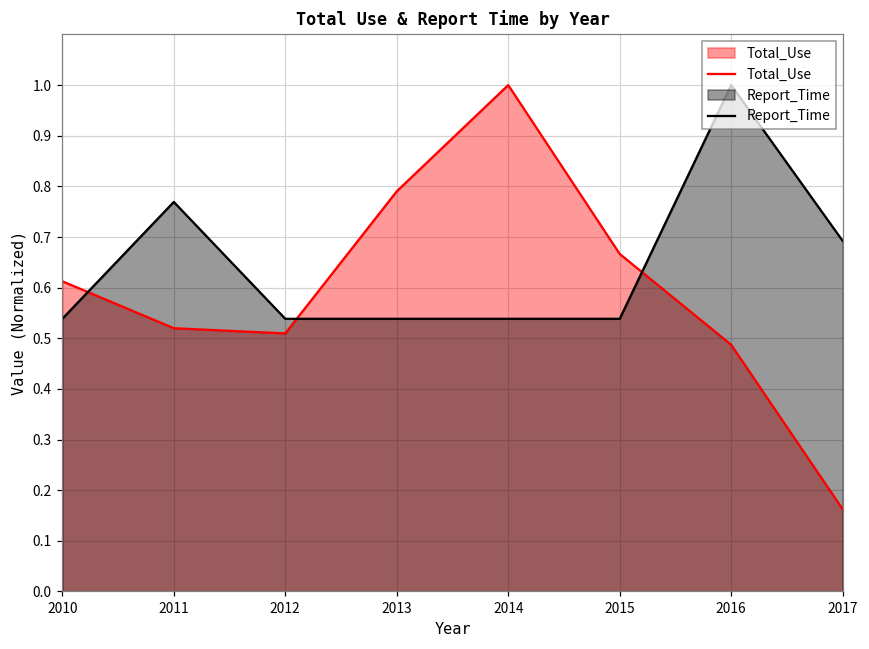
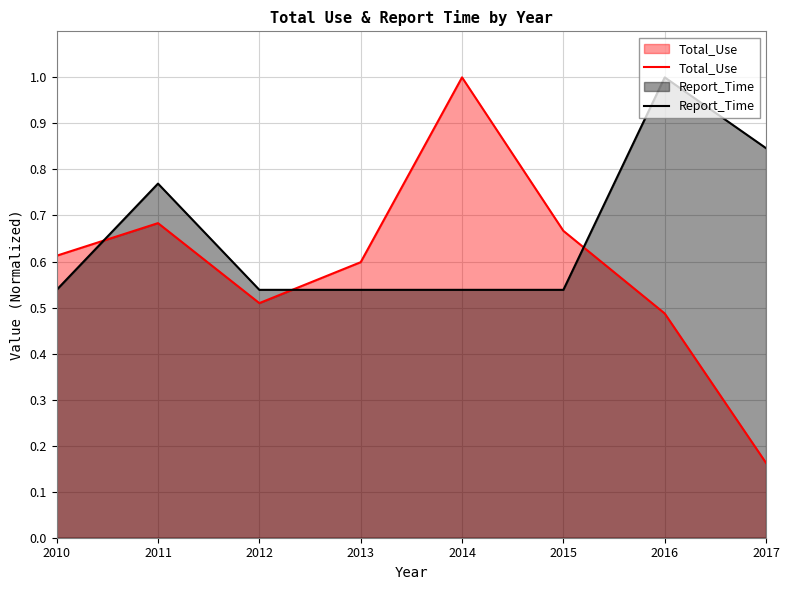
  {
    "Total_Use": {
      "2010": 0.61,
-     "2011": 0.52,
+     "2011": 0.68,
      "2012": 0.51,
-     "2013": 0.79,
+     "2013": 0.60,
      "2014": 1.00,
      "2015": 0.67,
      "2016": 0.49,
      "2017": 0.16
    },
    "Report_Time": {
      "2010": 0.54,
      "2011": 0.77,
      "2012": 0.54,
      "2013": 0.54,
      "2014": 0.54,
      "2015": 0.54,
-     "2017": 0.69
+     "2017": 0.85
    }
  }
